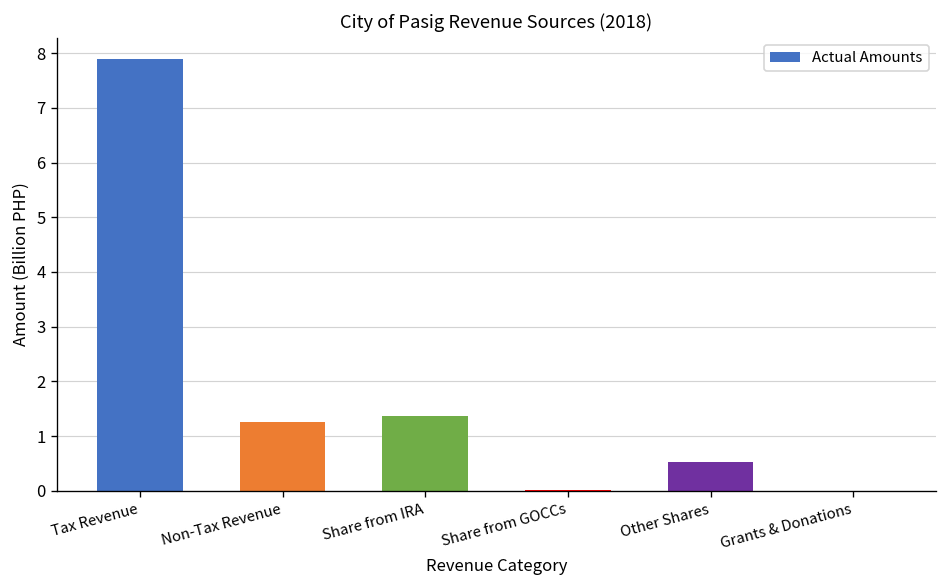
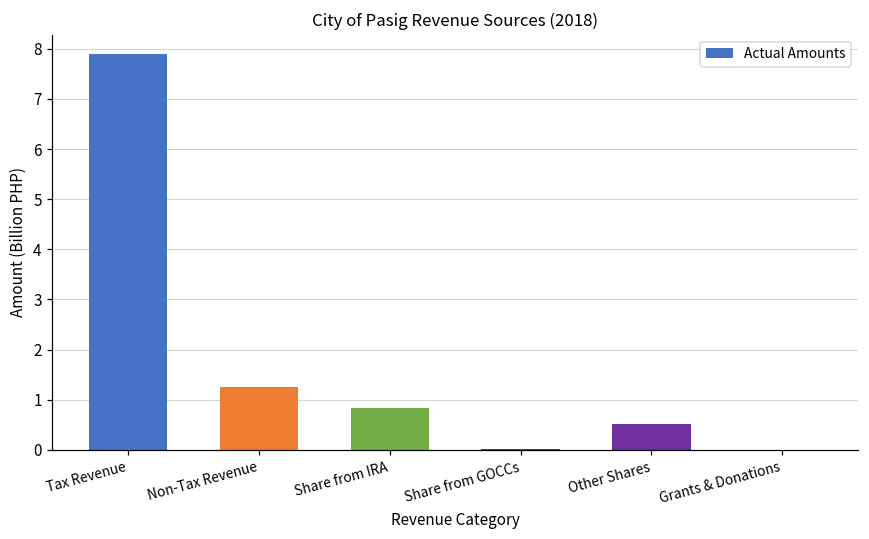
  {
    "Tax Revenue": 7.9,
    "Non-Tax Revenue": 1.2,
-   "Share from IRA": 1.4,
+   "Share from IRA": 0.8,
    "Other Shares": 0.5
  }
